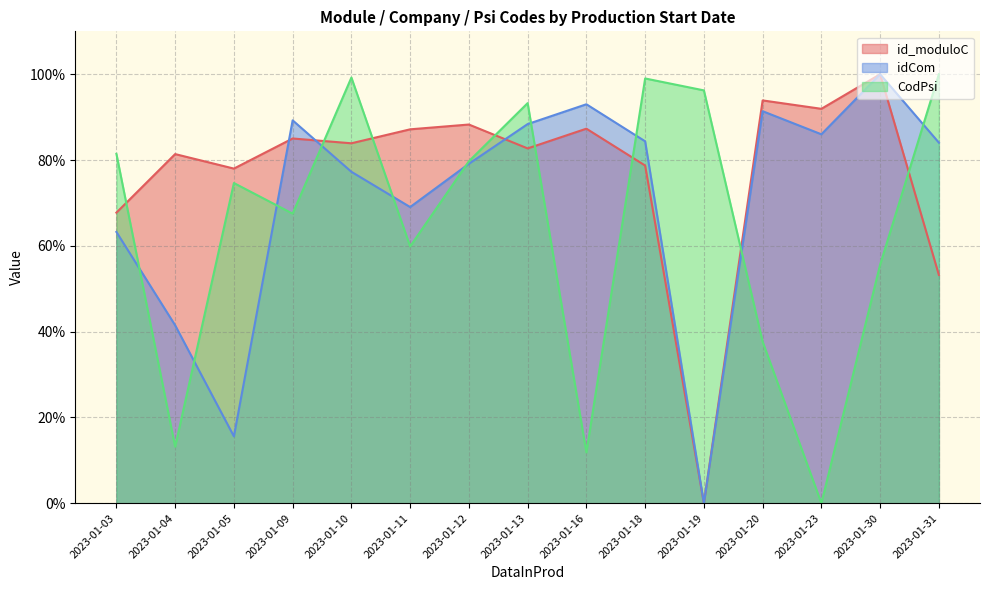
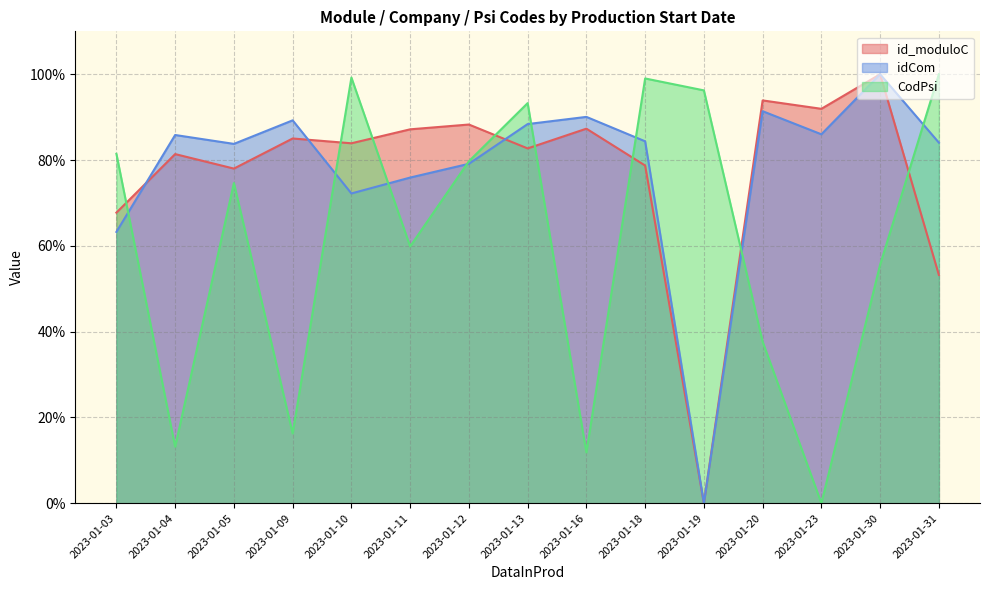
  {
    "id_moduloC": {
      "2023-01-03": "68%",
      "2023-01-04": "81%",
      "2023-01-05": "78%",
      "2023-01-09": "85%",
      "2023-01-10": "84%",
      "2023-01-11": "87%",
      "2023-01-12": "88%",
      "2023-01-13": "83%",
      "2023-01-16": "87%",
      "2023-01-18": "79%",
      "2023-01-20": "94%",
      "2023-01-23": "92%",
      "2023-01-31": "53%"
    },
    "idCom": {
      "2023-01-03": "63%",
-     "2023-01-04": "41%",
-     "2023-01-05": "16%",
+     "2023-01-04": "86%",
+     "2023-01-05": "84%",
      "2023-01-09": "89%",
-     "2023-01-10": "77%",
-     "2023-01-11": "69%",
+     "2023-01-10": "72%",
+     "2023-01-11": "76%",
      "2023-01-13": "88%",
-     "2023-01-16": "93%",
+     "2023-01-16": "90%",
      "2023-01-18": "84%",
      "2023-01-20": "91%",
      "2023-01-23": "86%",
      "2023-01-31": "84%"
    },
    "CodPsi": {
      "2023-01-03": "81%",
      "2023-01-04": "13%",
      "2023-01-05": "75%",
-     "2023-01-09": "68%",
+     "2023-01-09": "16%",
      "2023-01-10": "99%",
      "2023-01-11": "60%",
      "2023-01-13": "93%",
      "2023-01-16": "12%",
      "2023-01-18": "99%",
      "2023-01-19": "96%",
      "2023-01-20": "38%",
      "2023-01-23": "0%",
      "2023-01-30": "56%"
    }
  }
